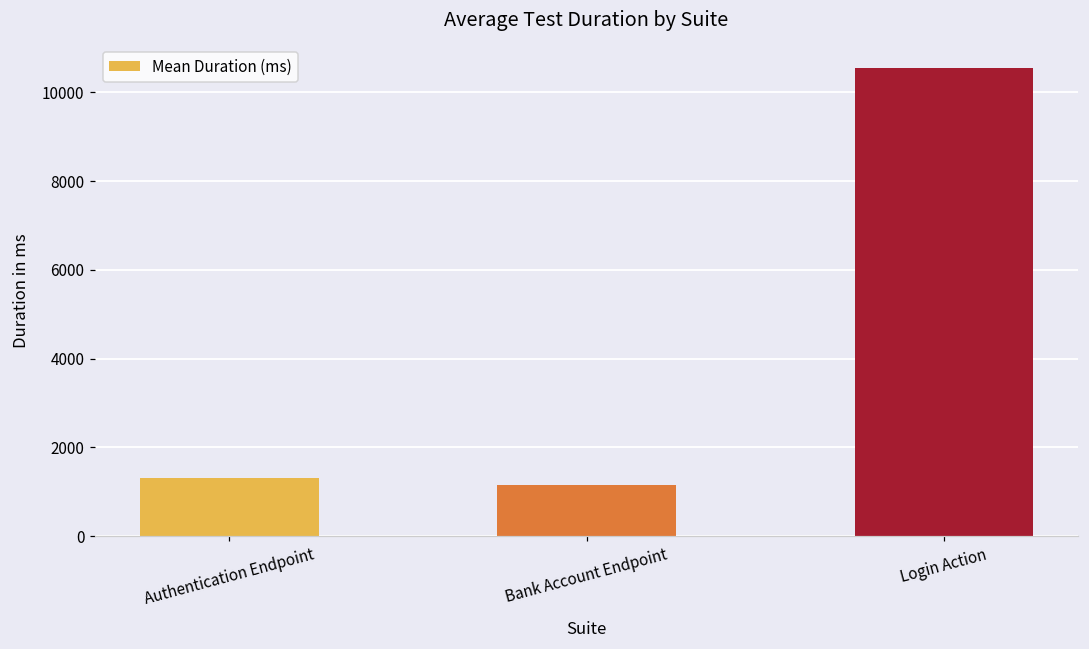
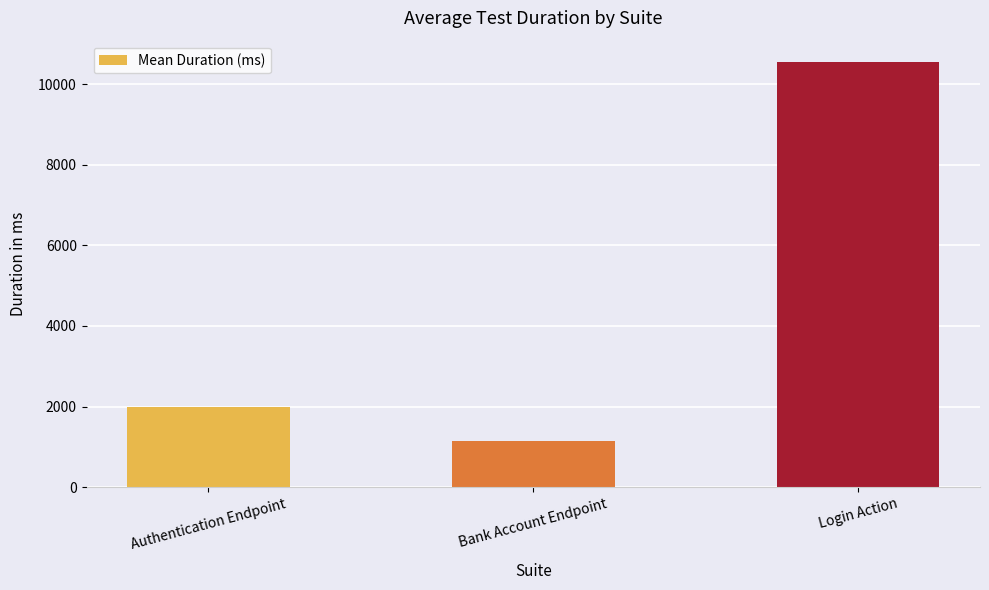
  {
-   "Authentication Endpoint": 1300,
+   "Authentication Endpoint": 2000,
    "Bank Account Endpoint": 1100,
    "Login Action": 10500
  }
